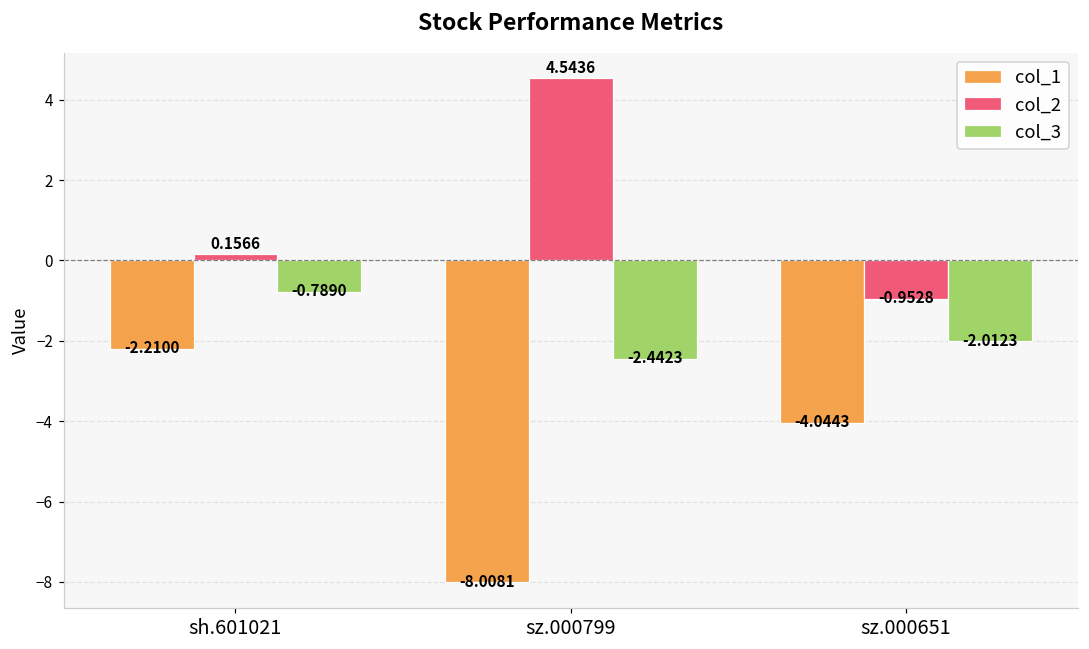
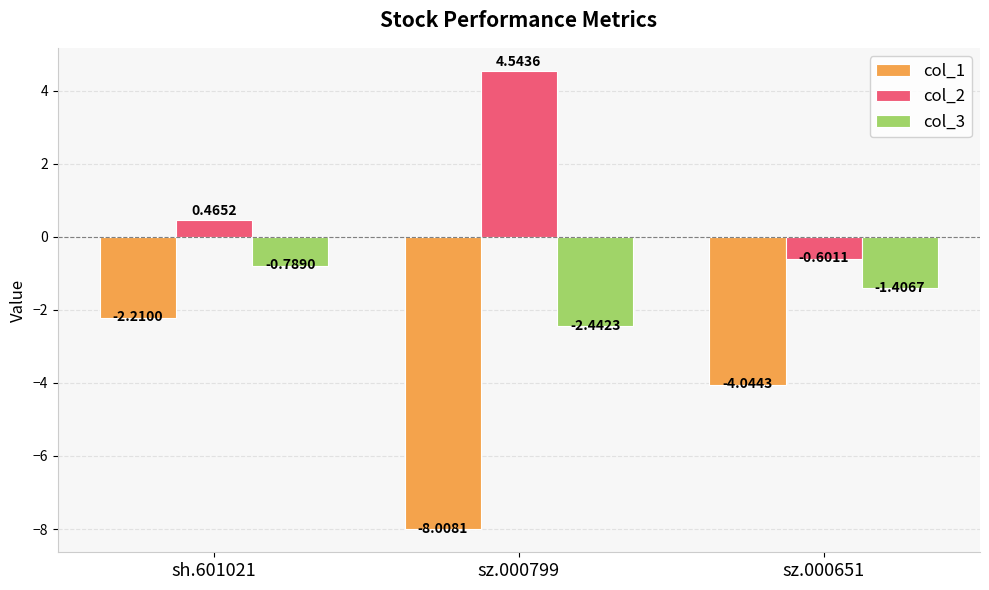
  {
    "col_1": {
      "sh.601021": -2.2100,
      "sz.000799": -8.0081,
      "sz.000651": -4.0443
    },
    "col_2": {
-     "sh.601021": 0.1566,
+     "sh.601021": 0.4652,
      "sz.000799": 4.5436,
-     "sz.000651": -0.9528
+     "sz.000651": -0.6011
    },
    "col_3": {
      "sh.601021": -0.7890,
      "sz.000799": -2.4423,
-     "sz.000651": -2.0123
+     "sz.000651": -1.4067
    }
  }
